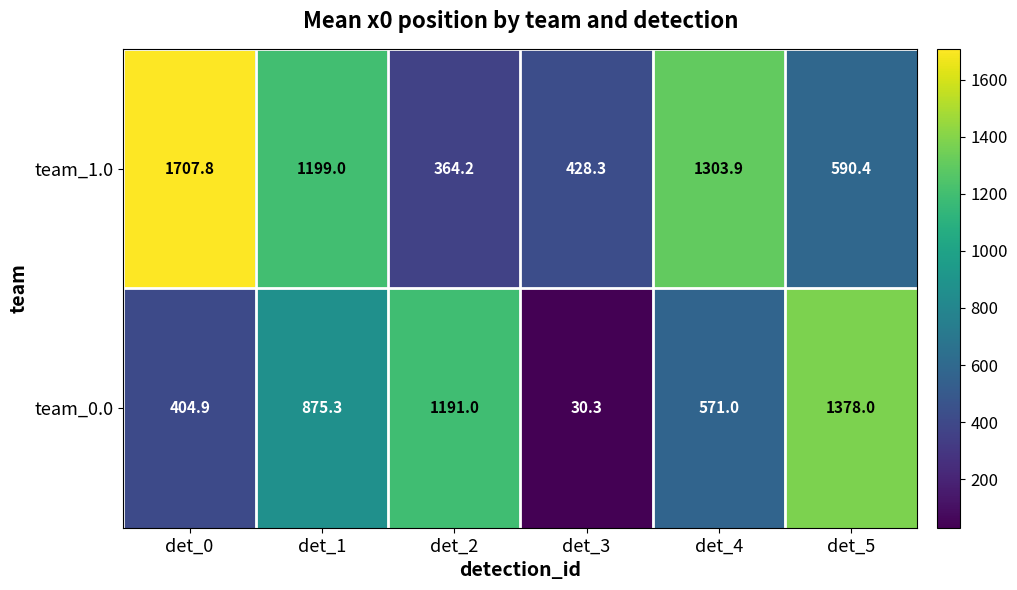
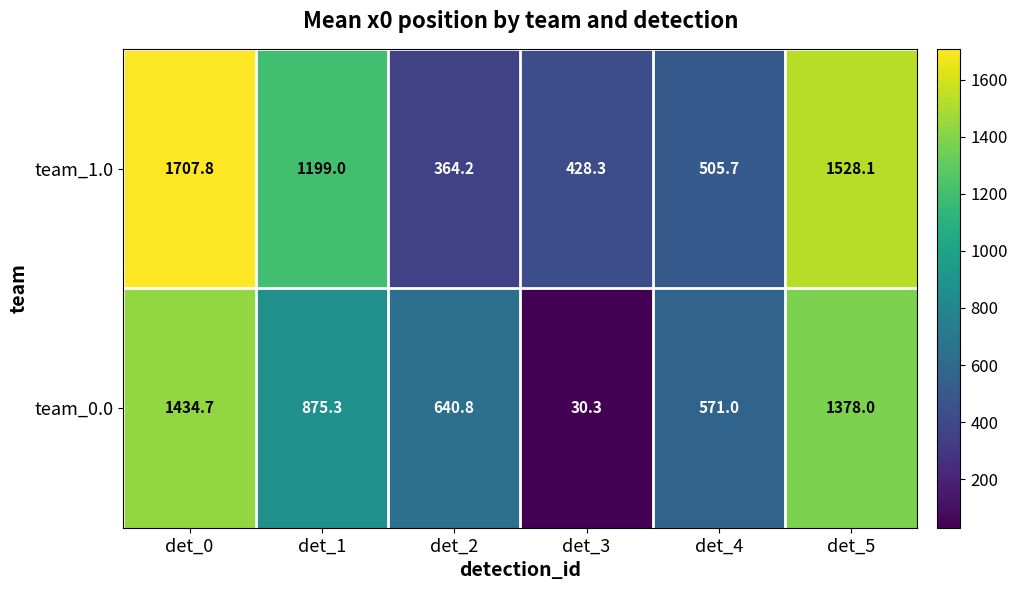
  {
    "team_1.0": {
      "det_0": 1707.8,
      "det_1": 1199.0,
      "det_2": 364.2,
      "det_3": 428.3,
-     "det_4": 1303.9,
-     "det_5": 590.4
+     "det_4": 505.7,
+     "det_5": 1528.1
    },
    "team_0.0": {
-     "det_0": 404.9,
+     "det_0": 1434.7,
      "det_1": 875.3,
-     "det_2": 1191.0,
+     "det_2": 640.8,
      "det_3": 30.3,
      "det_4": 571.0,
      "det_5": 1378.0
    }
  }
